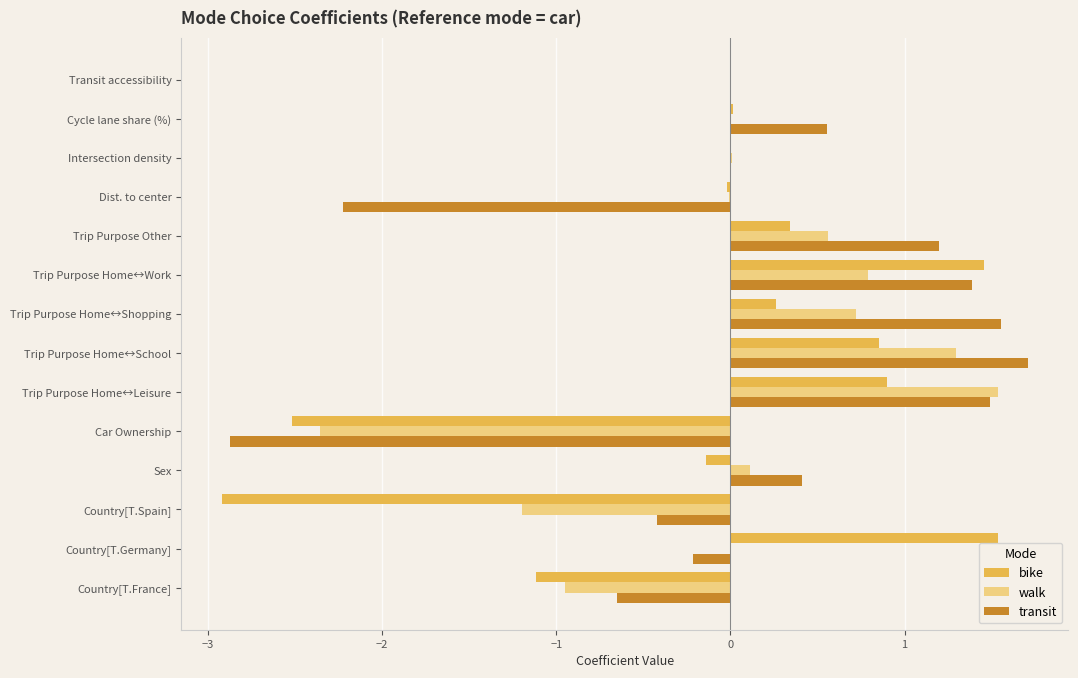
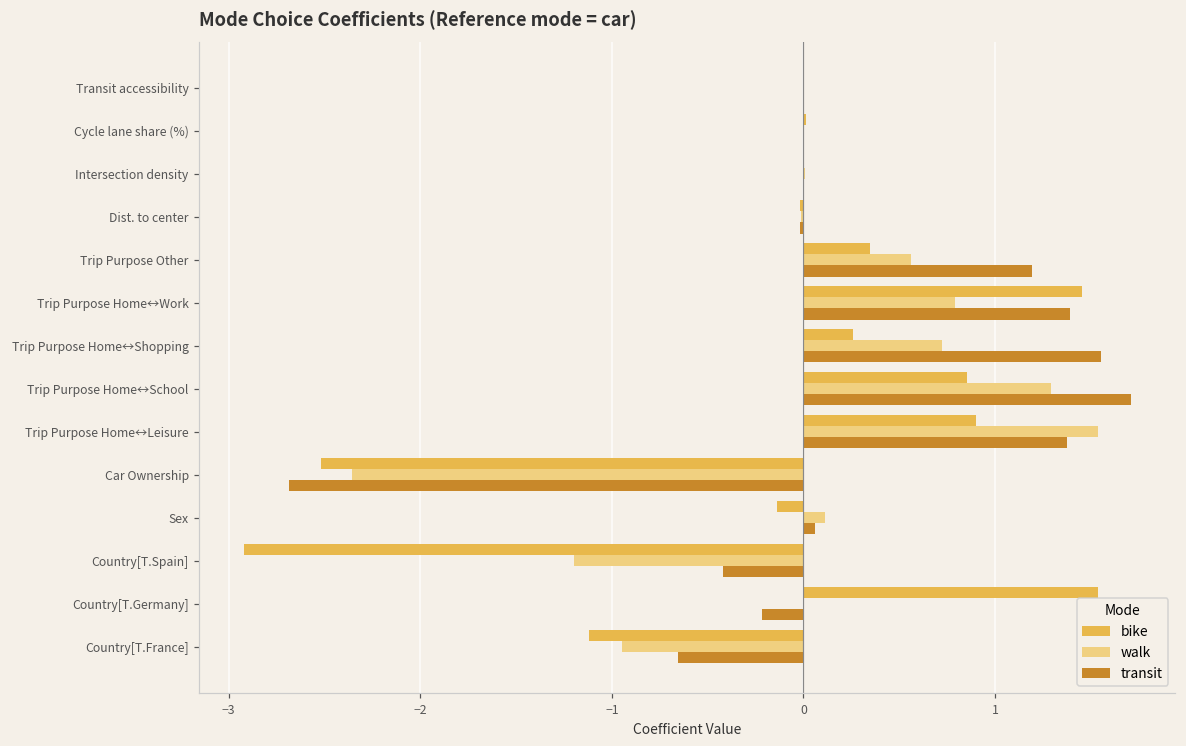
  {
    "transit": {
-     "Cycle lane share (%)": 0.55,
-     "Dist. to center": -2.23,
+     "Cycle lane share (%)": 0.00,
+     "Dist. to center": -0.02,
      "Trip Purpose Other": 1.20,
      "Trip Purpose Home↔Work": 1.39,
      "Trip Purpose Home↔Shopping": 1.55,
      "Trip Purpose Home↔School": 1.71,
-     "Trip Purpose Home↔Leisure": 1.49,
-     "Car Ownership": -2.87,
-     "Sex": 0.41,
+     "Trip Purpose Home↔Leisure": 1.38,
+     "Car Ownership": -2.69,
+     "Sex": 0.06,
      "Country[T.Spain]": -0.42,
      "Country[T.Germany]": -0.22,
      "Country[T.France]": -0.65
    }
  }
